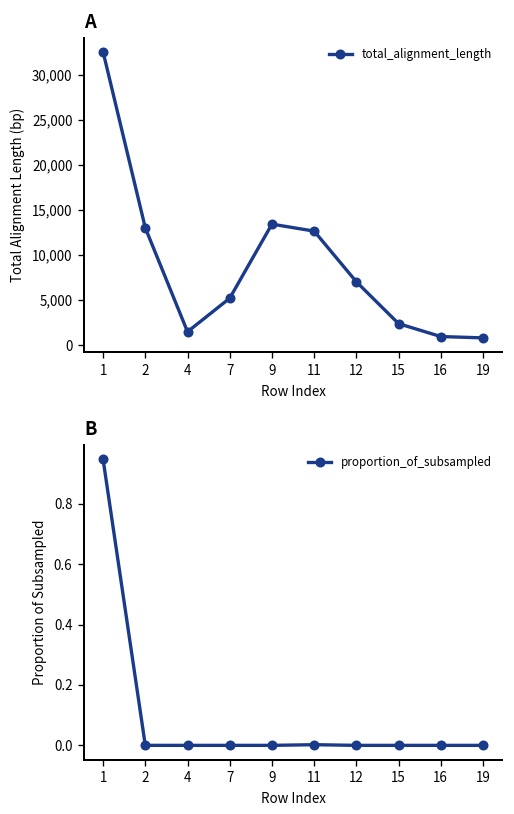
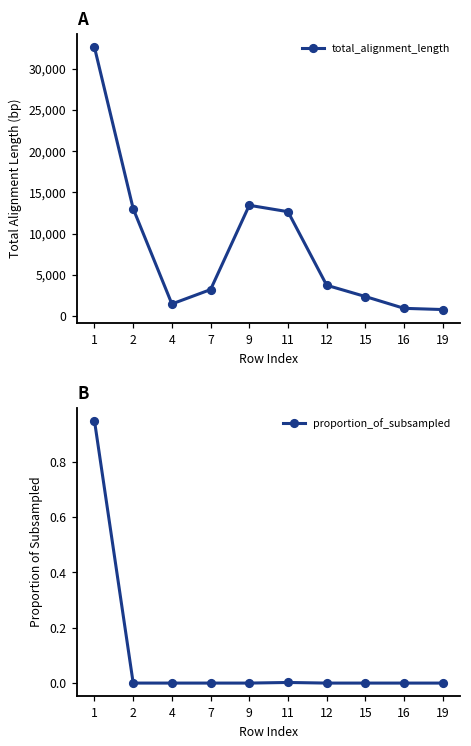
  {
    "A": {
      "1": "33,000",
      "2": "13,000",
      "4": "1,000",
-     "7": "5,000",
+     "7": "3,000",
      "9": "13,000",
      "11": "13,000",
-     "12": "7,000",
+     "12": "4,000",
      "15": "2,000",
      "16": "1,000",
      "19": "1,000"
    },
    "B": {
      "1": "0.95",
      "2": "0.00",
      "4": "0.00",
      "7": "0.00",
      "9": "0.00",
      "11": "0.00",
      "12": "0.00",
      "15": "0.00",
      "16": "0.00",
      "19": "0.00"
    }
  }
